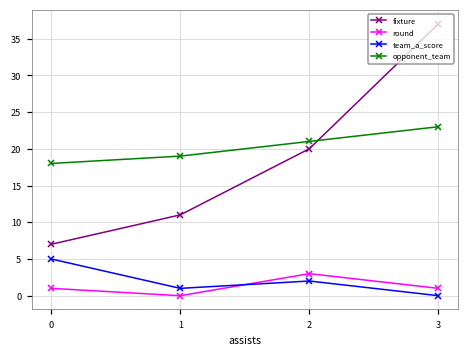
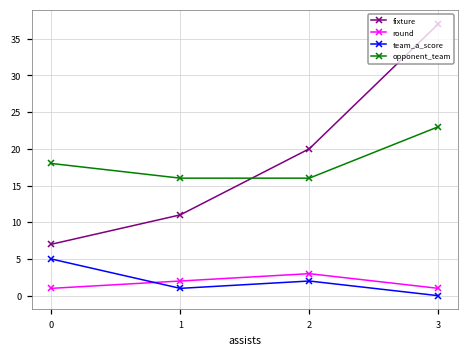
  {
    "fixture": {
      "0": 7,
      "1": 11,
      "2": 20
    },
    "round": {
      "0": 1,
-     "1": 0,
+     "1": 2,
      "2": 3,
      "3": 1
    },
    "team_a_score": {
      "0": 5,
      "1": 1,
      "2": 2,
      "3": 0
    },
    "opponent_team": {
      "0": 18,
-     "1": 19,
-     "2": 21,
+     "1": 16,
+     "2": 16,
      "3": 23
    }
  }
